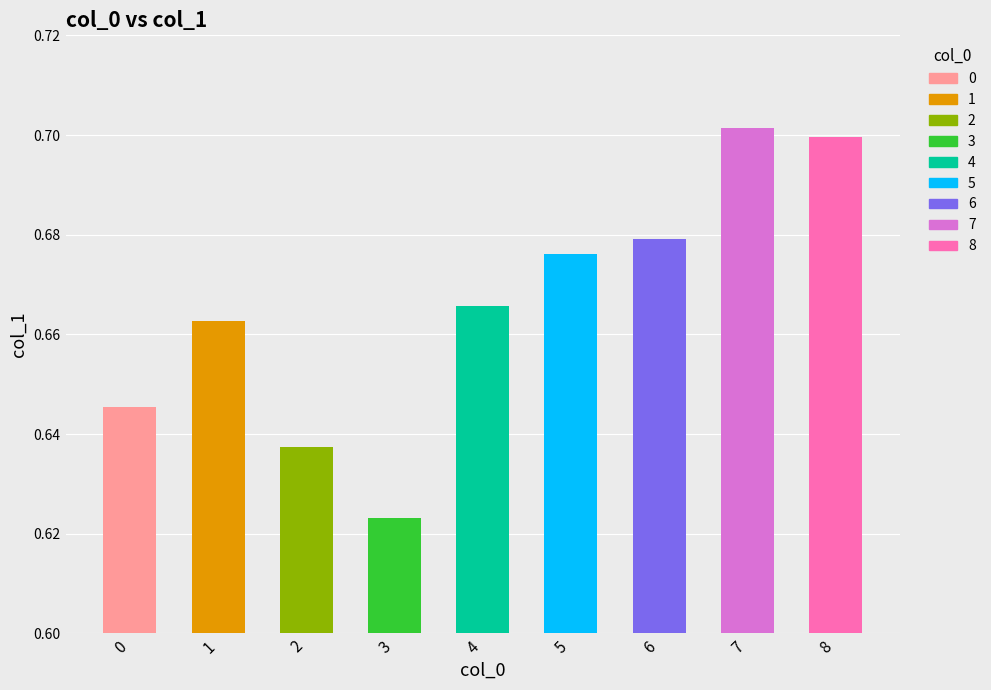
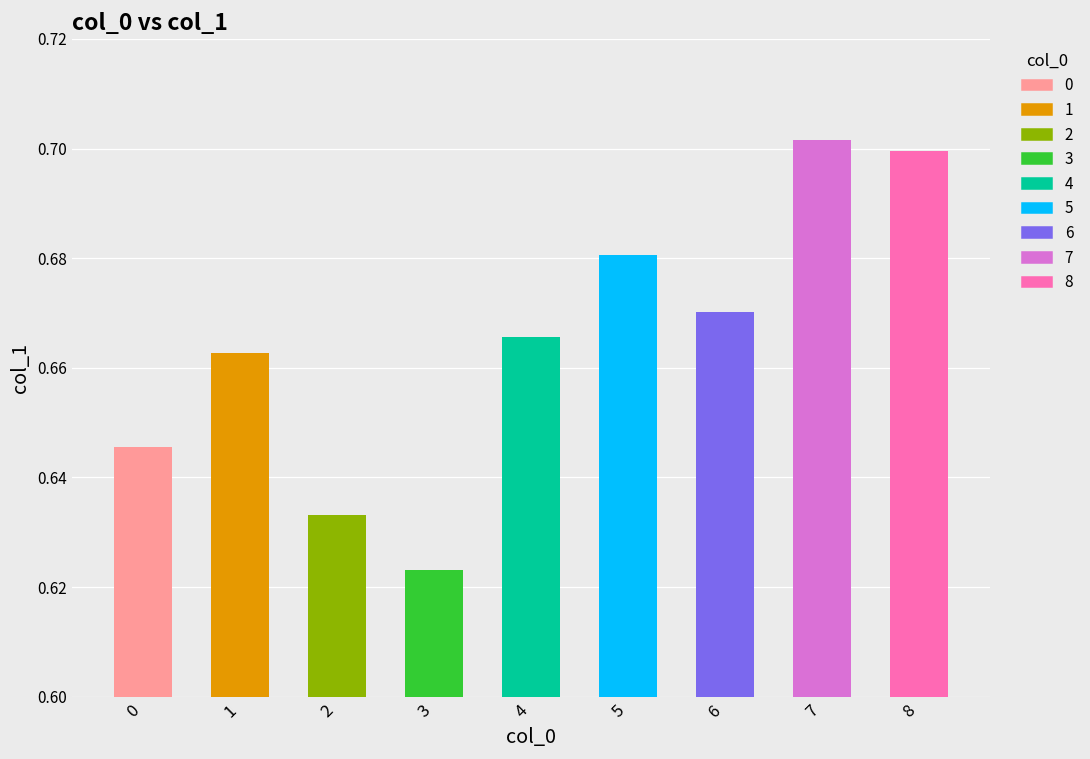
  {
    "0": 0.646,
    "1": 0.663,
-   "2": 0.637,
+   "2": 0.633,
    "3": 0.623,
    "4": 0.666,
-   "5": 0.676,
-   "6": 0.679,
+   "5": 0.681,
+   "6": 0.670,
    "7": 0.701,
    "8": 0.700
  }
